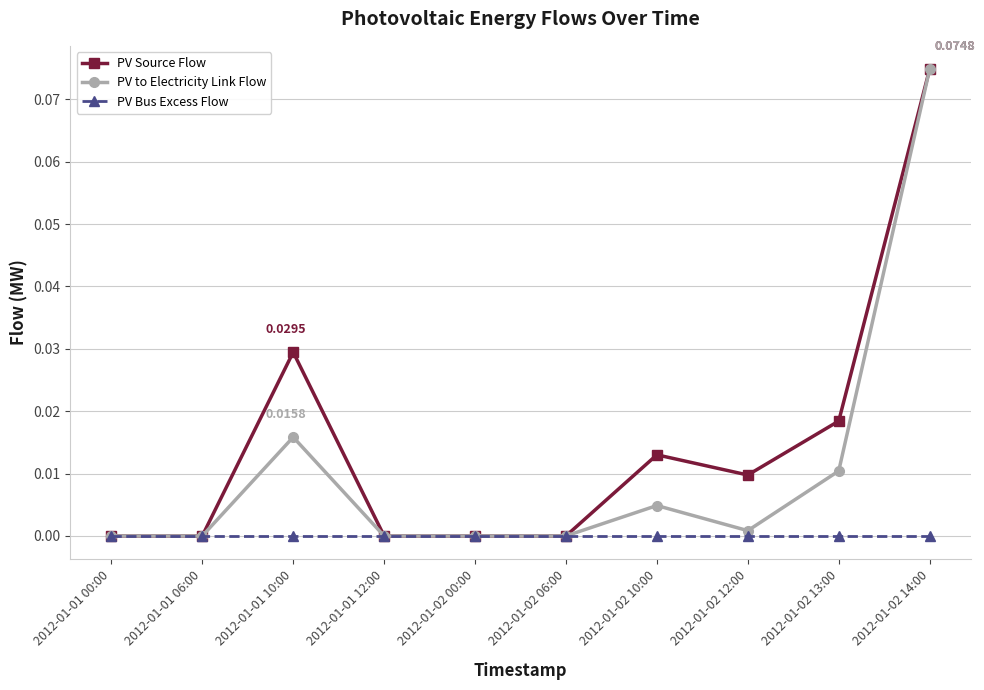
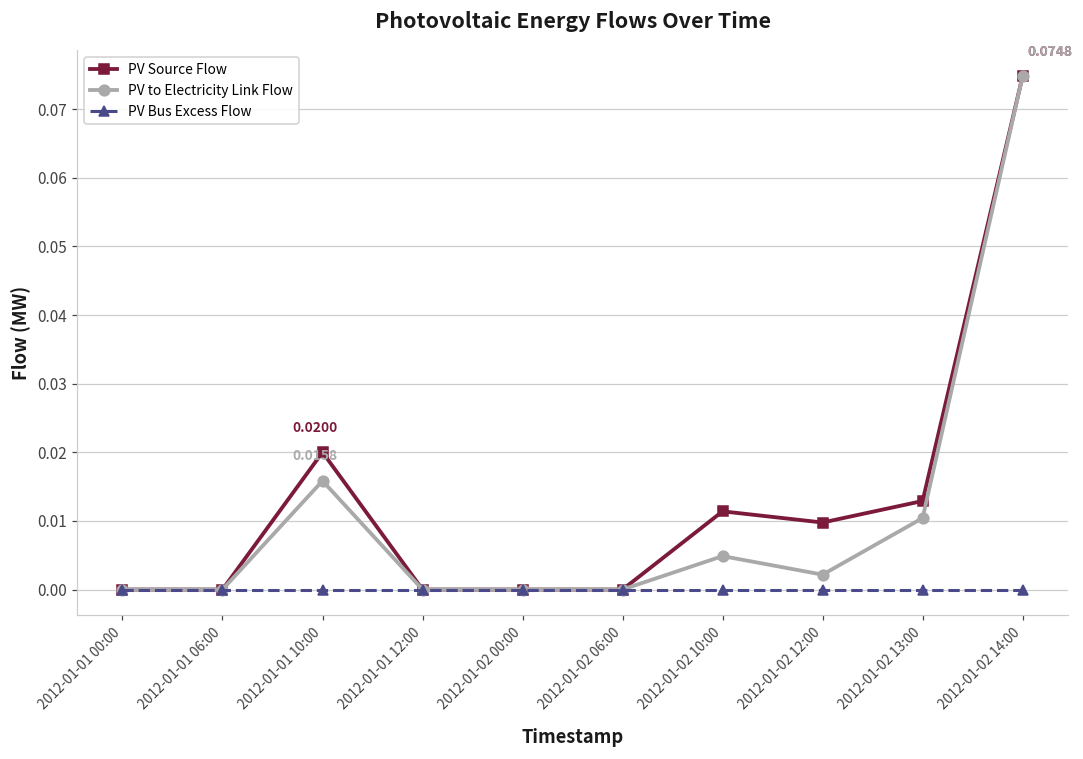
  {
    "PV Source Flow": {
-     "2012-01-01 10:00": 0.0295,
-     "2012-01-02 10:00": 0.013,
-     "2012-01-02 13:00": 0.018
+     "2012-01-01 10:00": 0.0200,
+     "2012-01-02 10:00": 0.011,
+     "2012-01-02 13:00": 0.013
    },
    "PV to Electricity Link Flow": {
      "2012-01-02 10:00": 0.005,
-     "2012-01-02 12:00": 0.001,
+     "2012-01-02 12:00": 0.002,
      "2012-01-02 13:00": 0.010
    },
    "PV Bus Excess Flow": {
      "2012-01-01 10:00": 0.000,
      "2012-01-02 10:00": 0.000,
      "2012-01-02 12:00": 0.000,
      "2012-01-02 13:00": 0.000,
      "2012-01-02 14:00": 0.000
    }
  }
